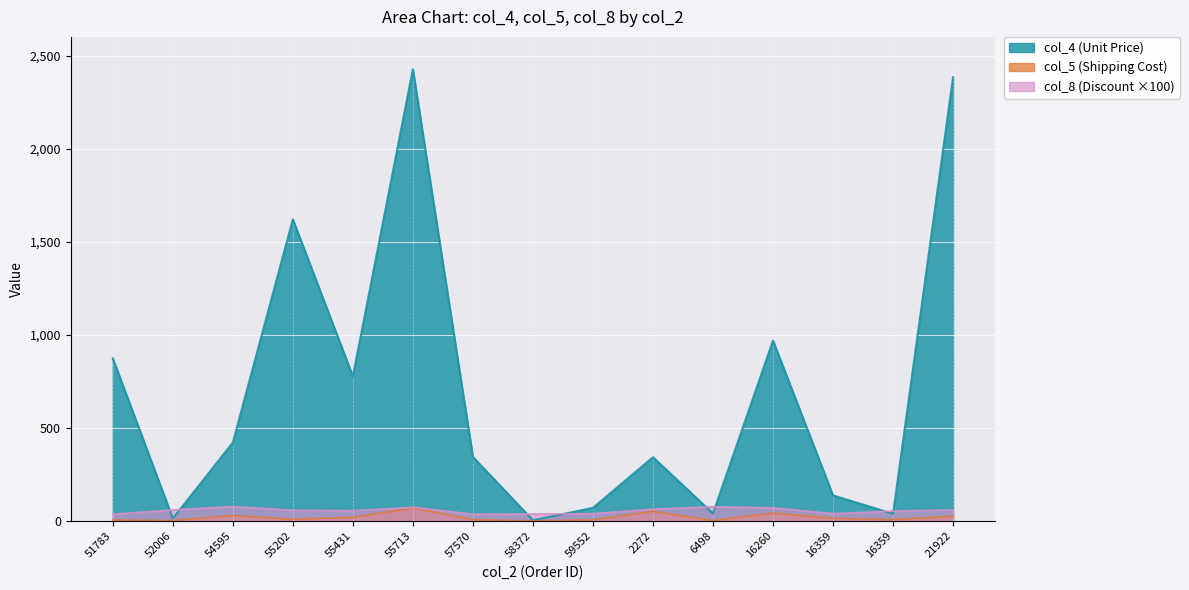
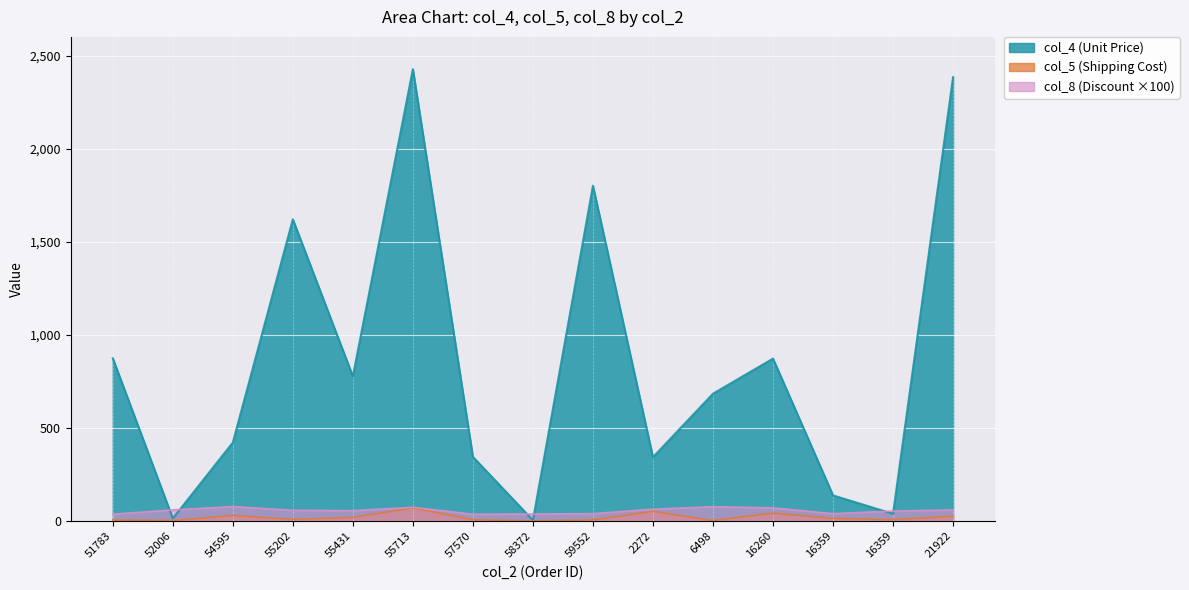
  {
    "col_4 (Unit Price)": {
      "51783": "870",
      "54595": "420",
      "55202": "1,620",
      "55431": "780",
      "55713": "2,430",
      "57570": "340",
-     "59552": "70",
+     "59552": "1,800",
      "2272": "340",
-     "6498": "40",
-     "16260": "970",
+     "6498": "680",
+     "16260": "870",
      "21922": "2,380"
    },
    "col_5 (Shipping Cost)": {
      "51783": "10",
      "54595": "30",
      "55202": "10",
      "55431": "20",
      "57570": "10",
      "59552": "10",
      "6498": "0",
      "16260": "40",
      "21922": "30"
    },
    "col_8 (Discount ×100)": {
      "51783": "40",
      "52006": "60",
      "54595": "80",
      "55202": "60",
      "55431": "60",
      "57570": "40",
      "58372": "40",
      "59552": "40",
      "6498": "80",
      "16260": "70",
      "21922": "60"
    }
  }
